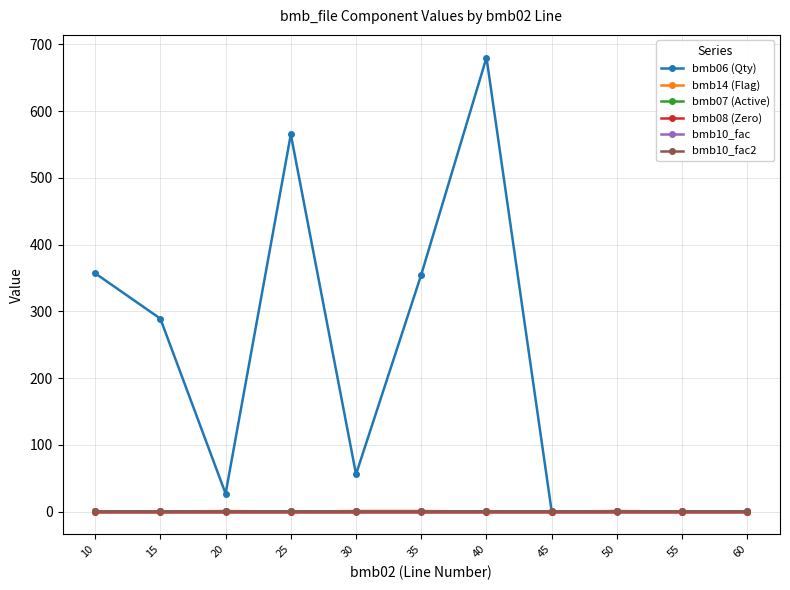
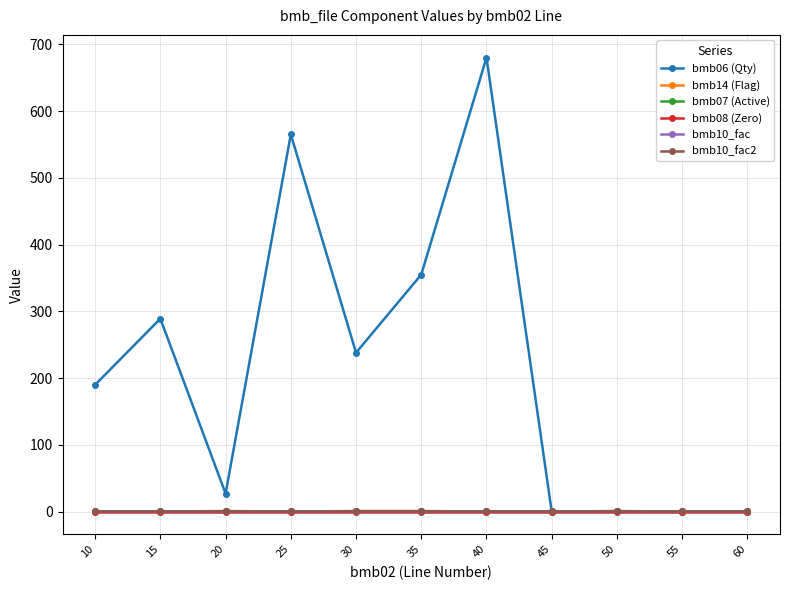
  {
    "bmb06 (Qty)": {
-     "10": 360,
+     "10": 190,
      "15": 290,
      "20": 30,
      "25": 570,
-     "30": 60,
+     "30": 240,
      "35": 360,
      "40": 680
    }
  }
